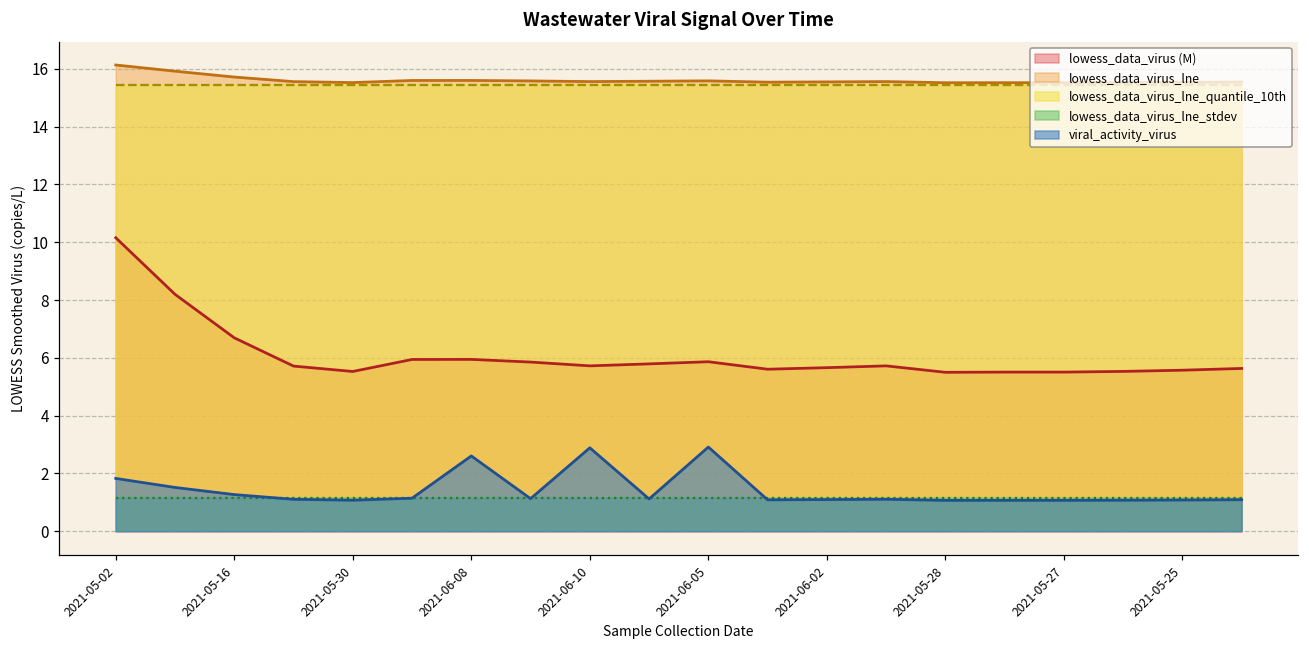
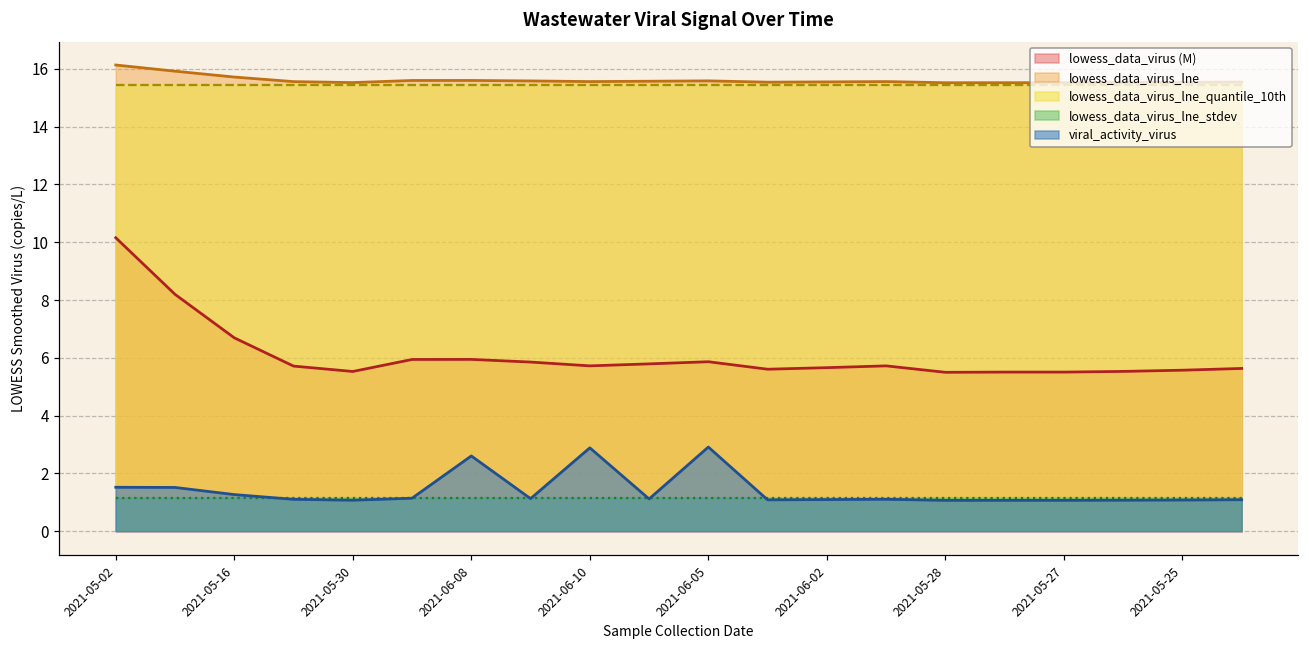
  {
    "lowess_data_virus_lne_stdev": {
      "2021-05-02": 1.1,
      "2021-05-16": 1.1,
      "2021-06-08": 1.1,
      "2021-06-10": 1.1,
      "2021-06-05": 1.1
    },
    "viral_activity_virus": {
-     "2021-05-02": 1.8,
+     "2021-05-02": 1.5,
      "2021-05-16": 1.3,
      "2021-06-08": 2.6,
      "2021-06-10": 2.9,
      "2021-06-05": 2.9
    }
  }
